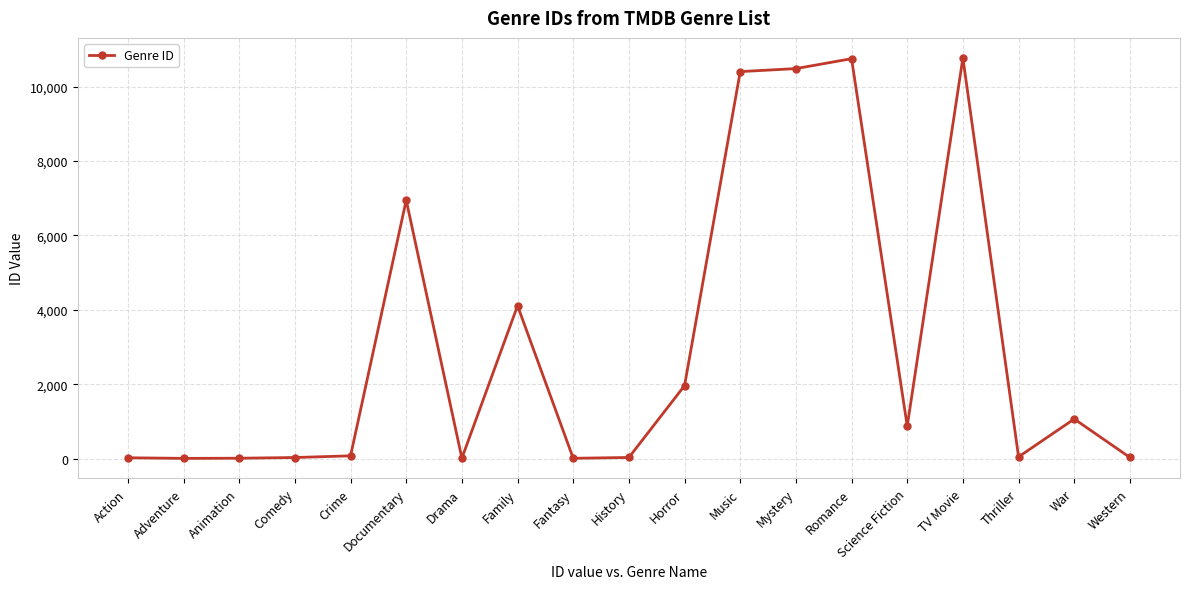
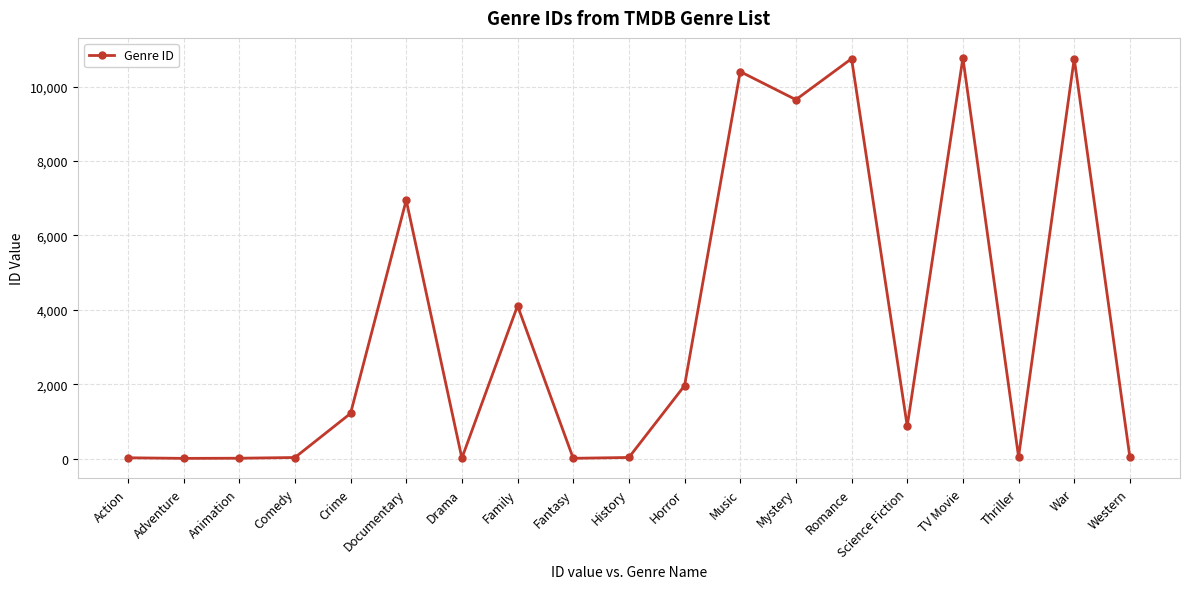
  {
    "Action": "0",
    "Adventure": "0",
    "Animation": "0",
    "Comedy": "0",
-   "Crime": "100",
+   "Crime": "1,200",
    "Documentary": "6,900",
    "Drama": "0",
    "Family": "4,100",
    "Fantasy": "0",
    "History": "0",
    "Horror": "2,000",
    "Music": "10,400",
-   "Mystery": "10,500",
+   "Mystery": "9,600",
    "Romance": "10,700",
    "Science Fiction": "900",
    "TV Movie": "10,800",
    "Thriller": "100",
-   "War": "1,100",
+   "War": "10,800",
    "Western": "0"
  }
